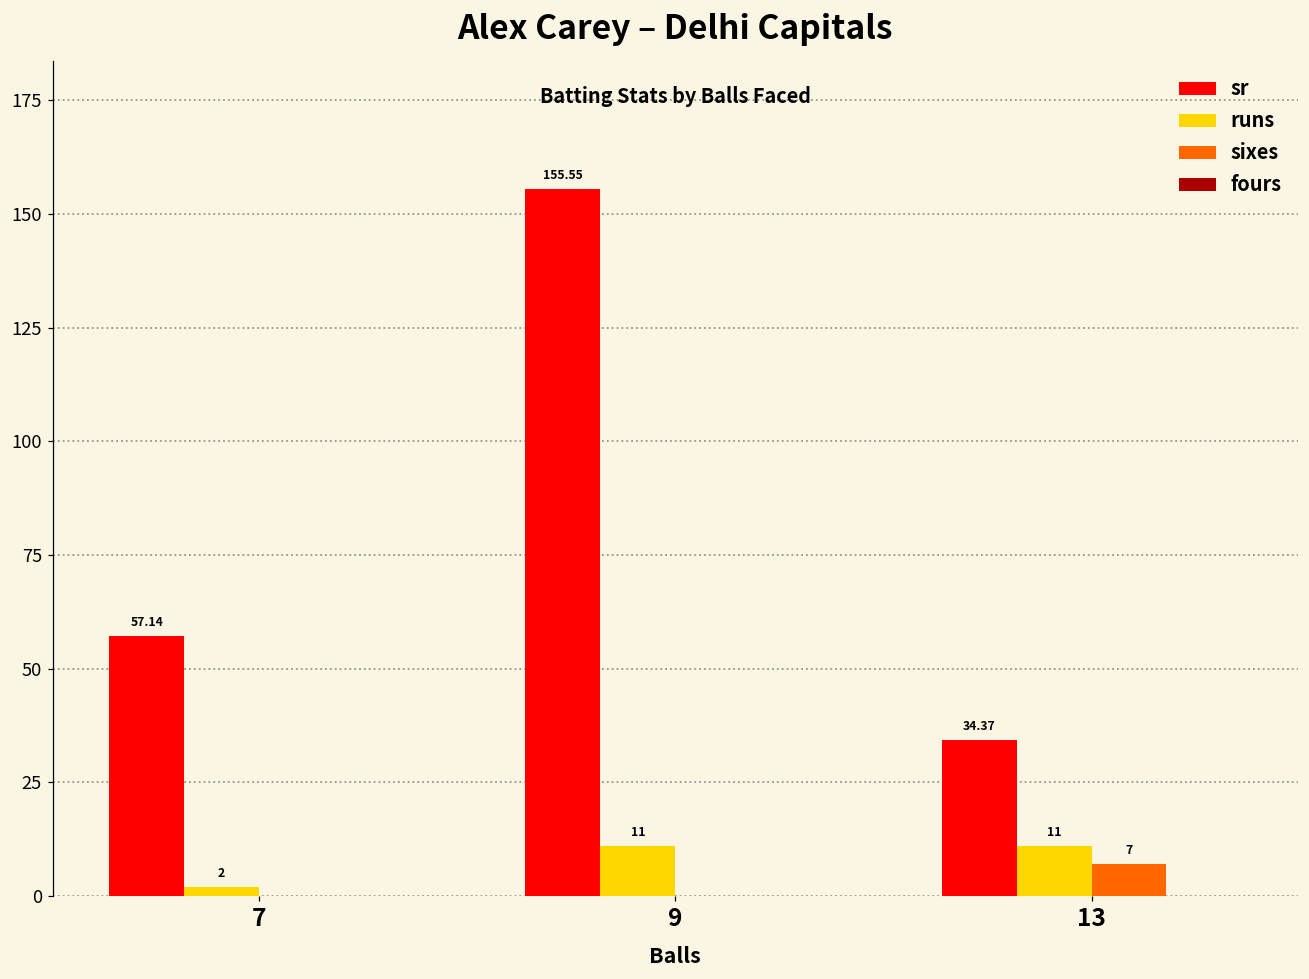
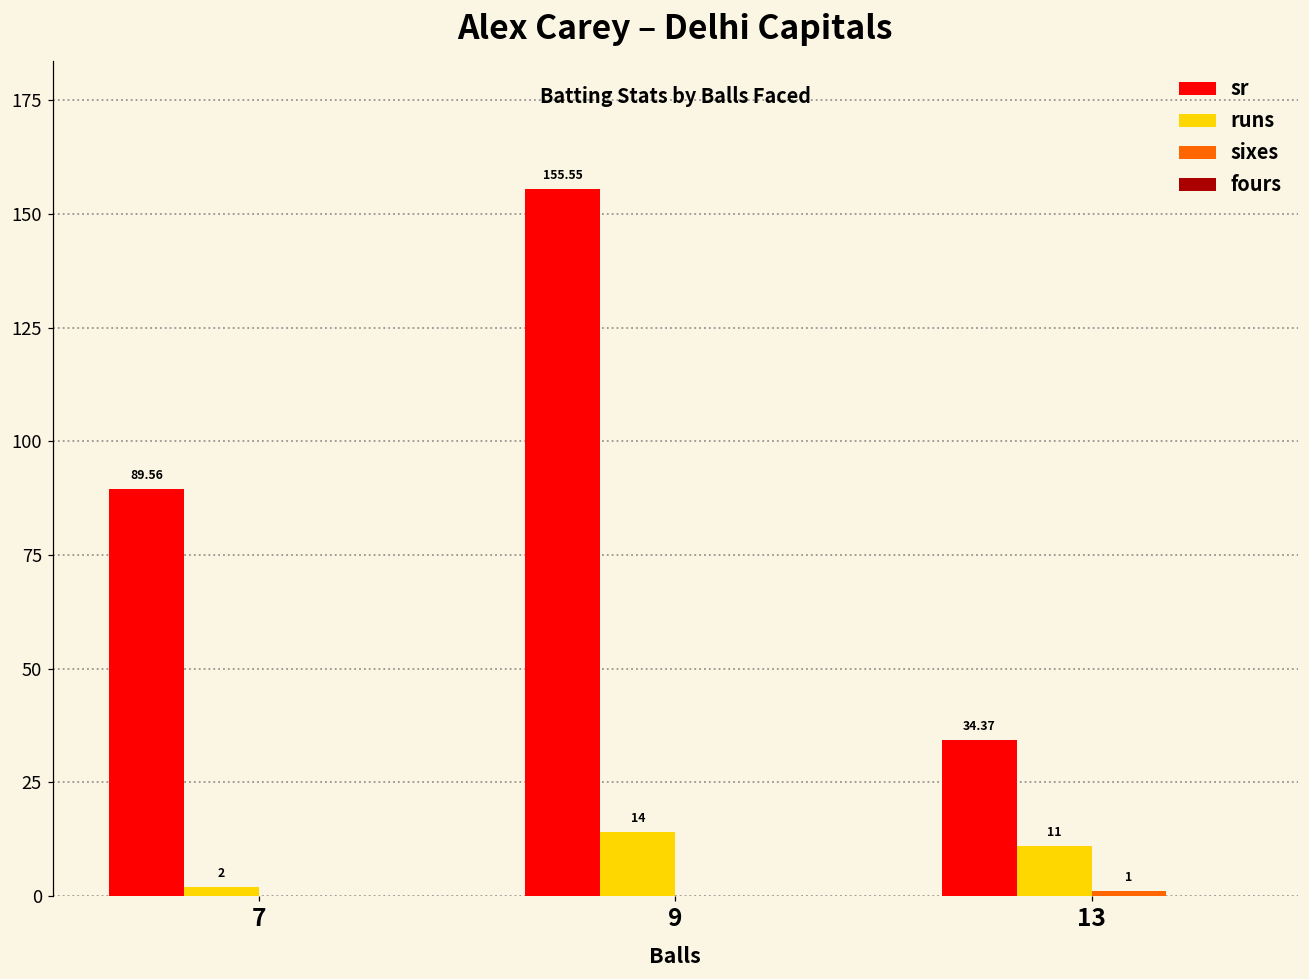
  {
    "sr": {
-     "7": 57.14,
+     "7": 89.56,
      "9": 155.55,
      "13": 34.37
    },
    "runs": {
      "7": 2,
-     "9": 11,
+     "9": 14,
      "13": 11
    },
    "sixes": {
-     "13": 7
+     "13": 1
    },
    "fours": {
      "7": 0,
      "9": 0,
      "13": 0
    }
  }
